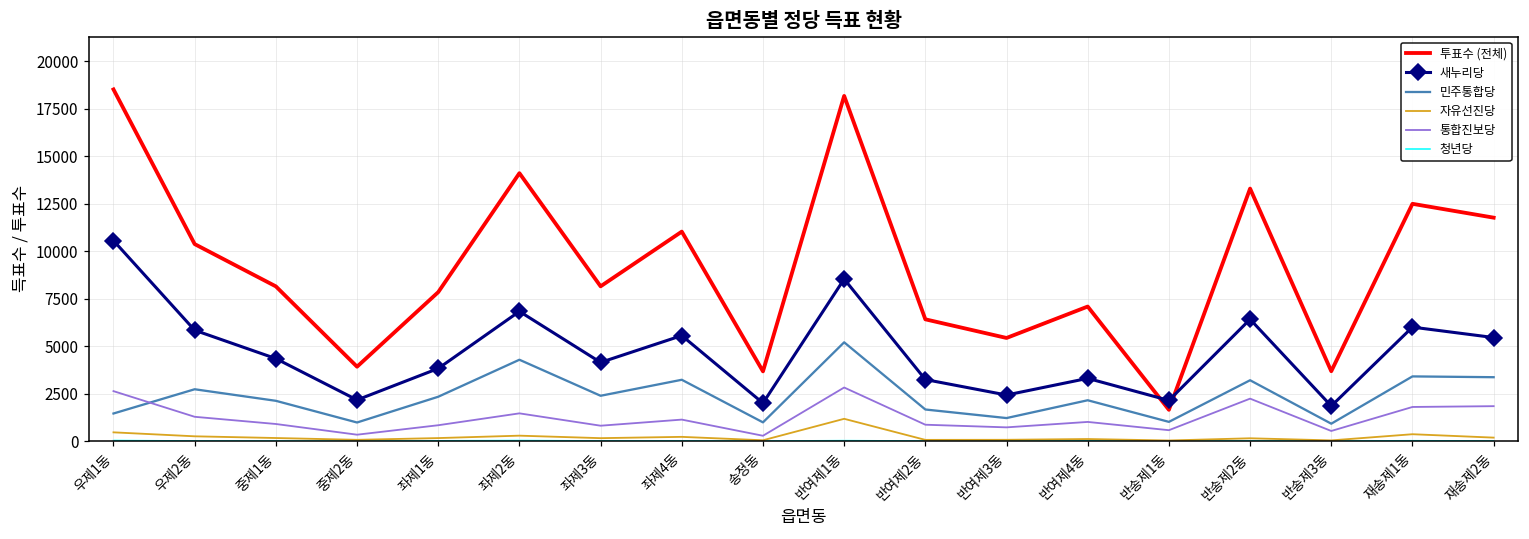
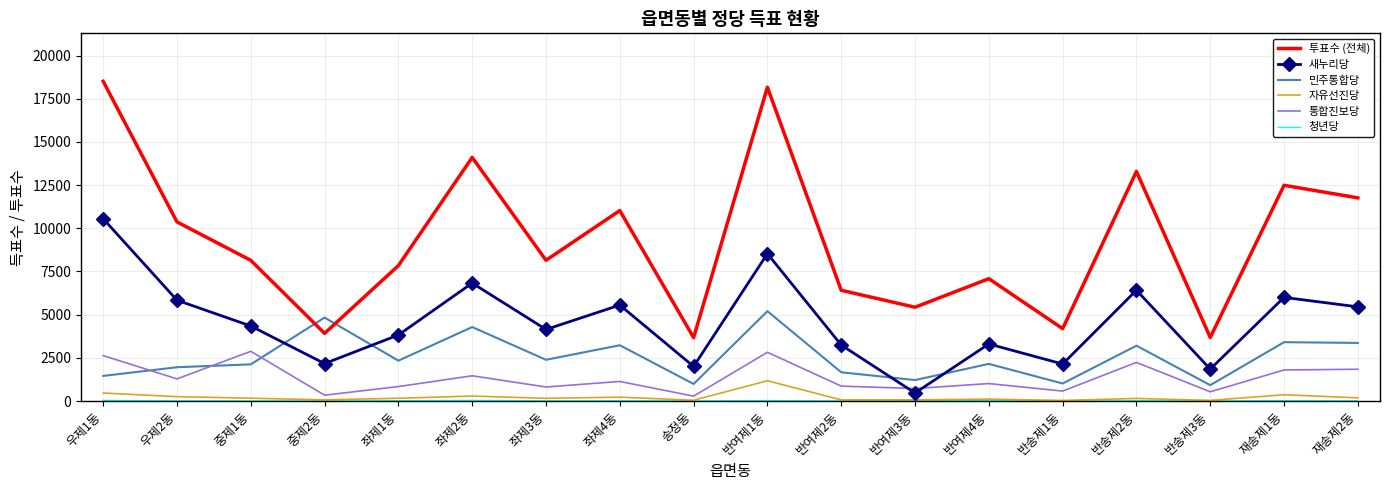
  {
    "투표수 (전체)": {
      "우제1동": 18500,
      "우제2동": 10400,
      "중제1동": 8100,
      "중제2동": 3900,
      "좌제1동": 7800,
      "좌제2동": 14100,
      "좌제3동": 8100,
      "좌제4동": 11000,
      "송정동": 3700,
      "반여제1동": 18200,
      "반여제2동": 6400,
      "반여제3동": 5400,
      "반여제4동": 7100,
-     "반송제1동": 1700,
+     "반송제1동": 4200,
      "반송제2동": 13300,
      "반송제3동": 3700,
      "재송제1동": 12500,
      "재송제2동": 11800
    },
    "새누리당": {
      "우제1동": 10600,
      "우제2동": 5800,
      "중제1동": 4300,
      "중제2동": 2200,
      "좌제1동": 3800,
      "좌제2동": 6800,
      "좌제3동": 4100,
      "좌제4동": 5600,
      "송정동": 2000,
      "반여제1동": 8500,
      "반여제2동": 3200,
-     "반여제3동": 2400,
+     "반여제3동": 500,
      "반여제4동": 3300,
      "반송제1동": 2100,
      "반송제2동": 6400,
      "반송제3동": 1800,
      "재송제1동": 6000,
      "재송제2동": 5500
    },
    "민주통합당": {
      "우제1동": 1500,
-     "우제2동": 2700,
+     "우제2동": 2000,
      "중제1동": 2100,
-     "중제2동": 1000,
+     "중제2동": 4800,
      "좌제1동": 2300,
      "좌제2동": 4300,
      "좌제3동": 2400,
      "좌제4동": 3200,
      "송정동": 1000,
      "반여제1동": 5200,
      "반여제2동": 1700,
      "반여제3동": 1200,
      "반여제4동": 2200,
      "반송제1동": 1000,
      "반송제2동": 3200,
      "반송제3동": 900,
      "재송제1동": 3400,
      "재송제2동": 3400
    },
    "자유선진당": {
      "우제1동": 500,
      "우제2동": 300,
      "중제1동": 200,
      "좌제2동": 300,
      "좌제4동": 200,
      "반여제1동": 1200,
      "재송제1동": 400,
      "재송제2동": 200
    },
    "통합진보당": {
      "우제1동": 2600,
      "우제2동": 1300,
-     "중제1동": 900,
+     "중제1동": 2900,
      "중제2동": 300,
      "좌제1동": 800,
      "좌제2동": 1500,
      "좌제3동": 800,
      "좌제4동": 1100,
      "송정동": 300,
      "반여제1동": 2800,
      "반여제2동": 900,
      "반여제3동": 700,
      "반여제4동": 1000,
      "반송제1동": 600,
      "반송제2동": 2200,
      "반송제3동": 500,
      "재송제1동": 1800,
      "재송제2동": 1800
    },
    "청년당": {
      "우제1동": 0,
      "우제2동": 0,
      "중제1동": 0,
      "좌제2동": 0,
      "좌제4동": 0,
      "반여제1동": 0,
      "재송제1동": 0,
      "재송제2동": 0
    }
  }
